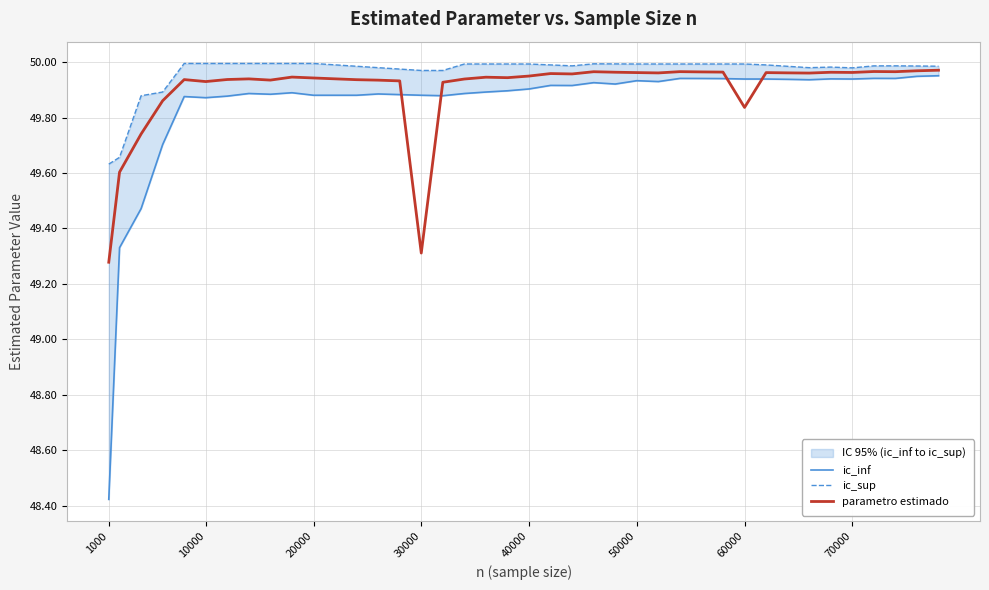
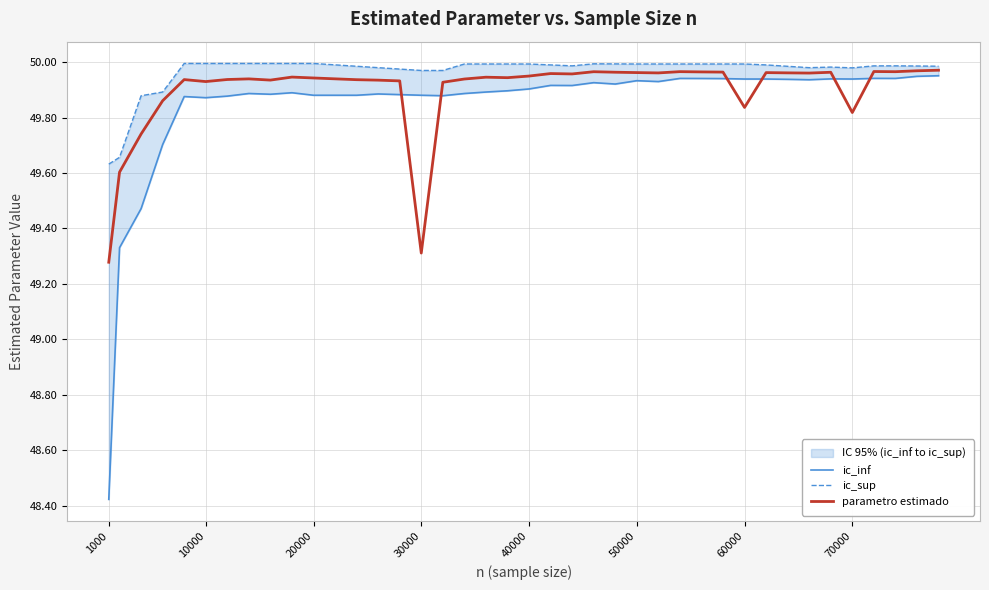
  {
    "parametro estimado": {
      "1000": 49.28,
      "10000": 49.93,
      "20000": 49.94,
      "30000": 49.31,
      "40000": 49.95,
      "50000": 49.96,
      "60000": 49.84,
-     "70000": 49.96
+     "70000": 49.82
    }
  }
